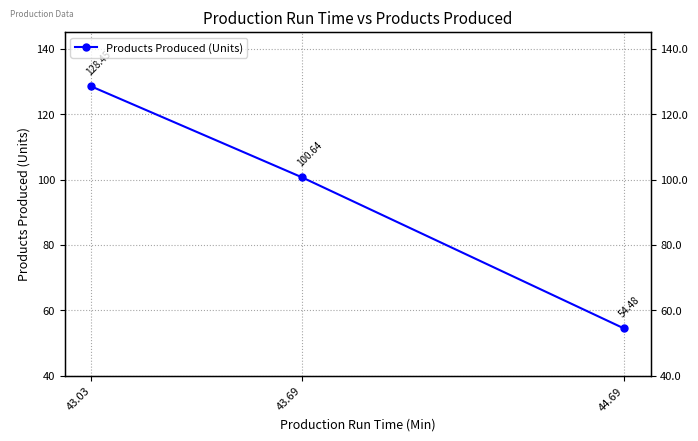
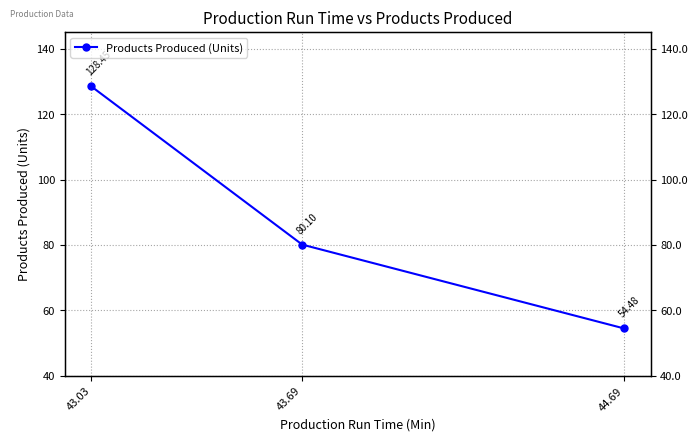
  {
-   "43.69": 100.64,
+   "43.69": 80.10,
    "44.69": 54.48
  }
